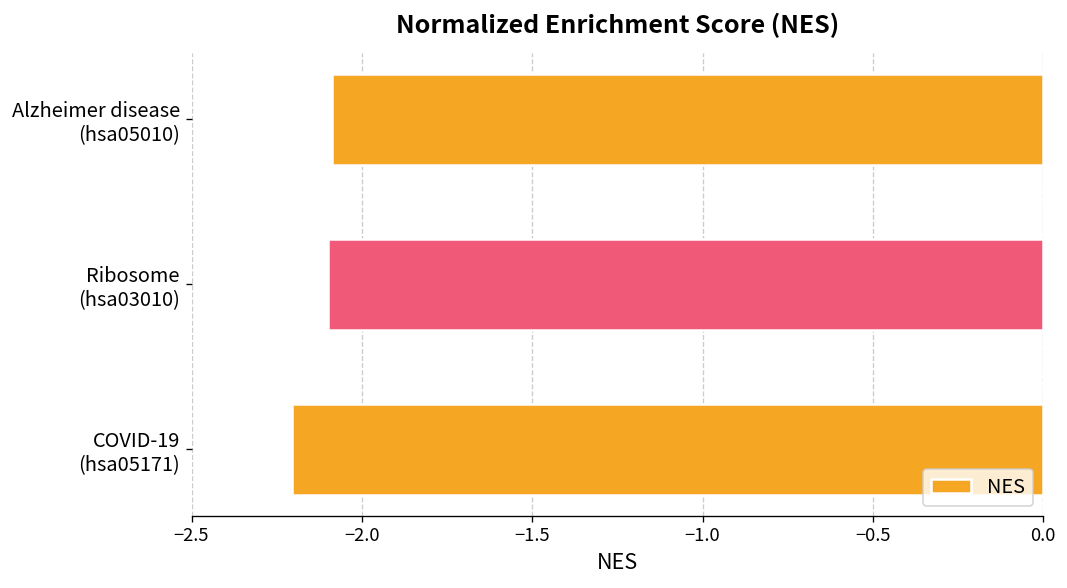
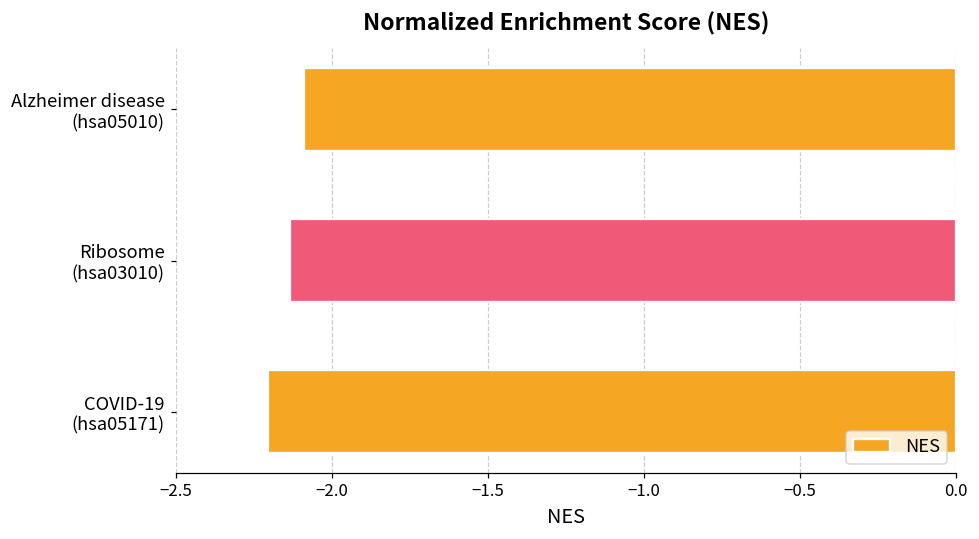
  {
    "Alzheimer disease (hsa05010)": -2.09,
-   "Ribosome (hsa03010)": -2.10,
+   "Ribosome (hsa03010)": -2.13,
    "COVID-19 (hsa05171)": -2.21
  }
